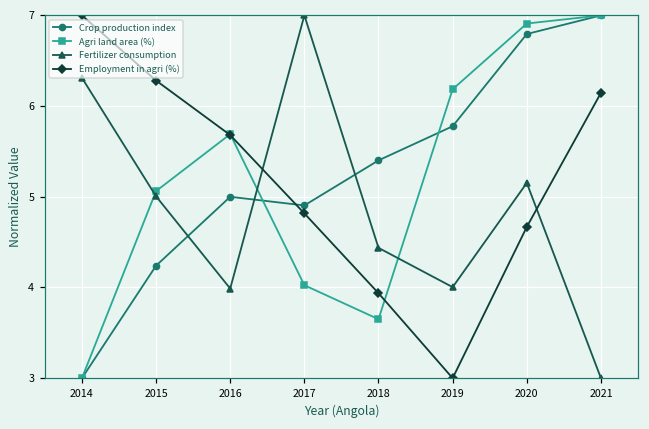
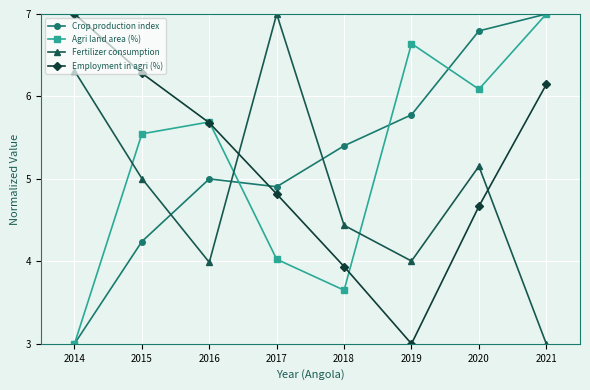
  {
    "Agri land area (%)": {
-     "2015": 5.1,
+     "2015": 5.5,
      "2017": 4.0,
      "2018": 3.7,
-     "2019": 6.2,
-     "2020": 6.9
+     "2019": 6.6,
+     "2020": 6.1
    }
  }
